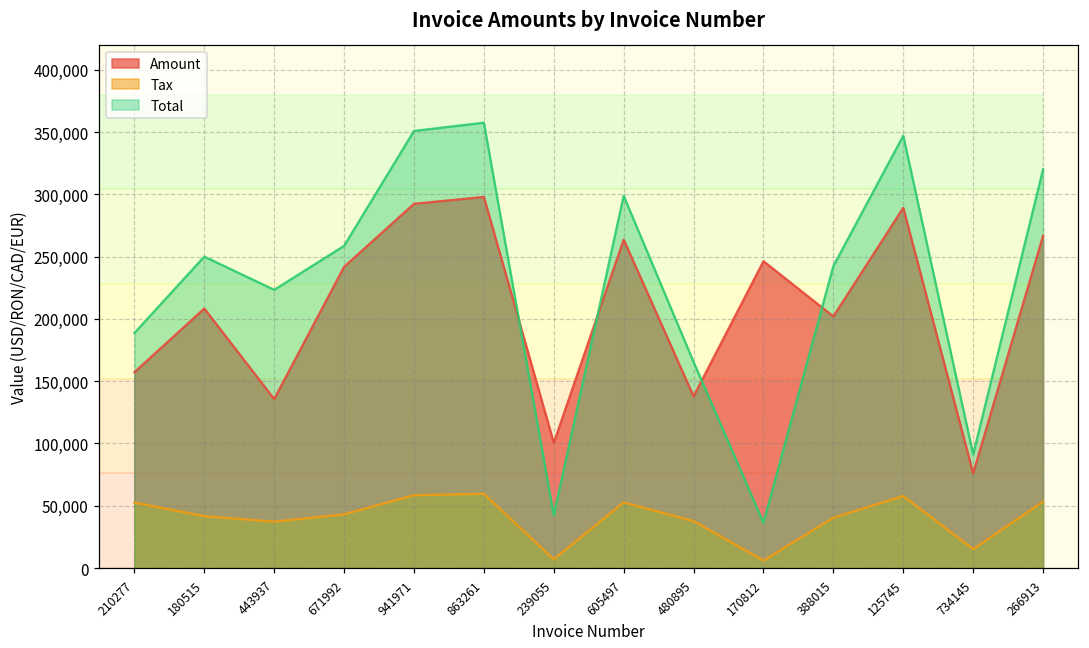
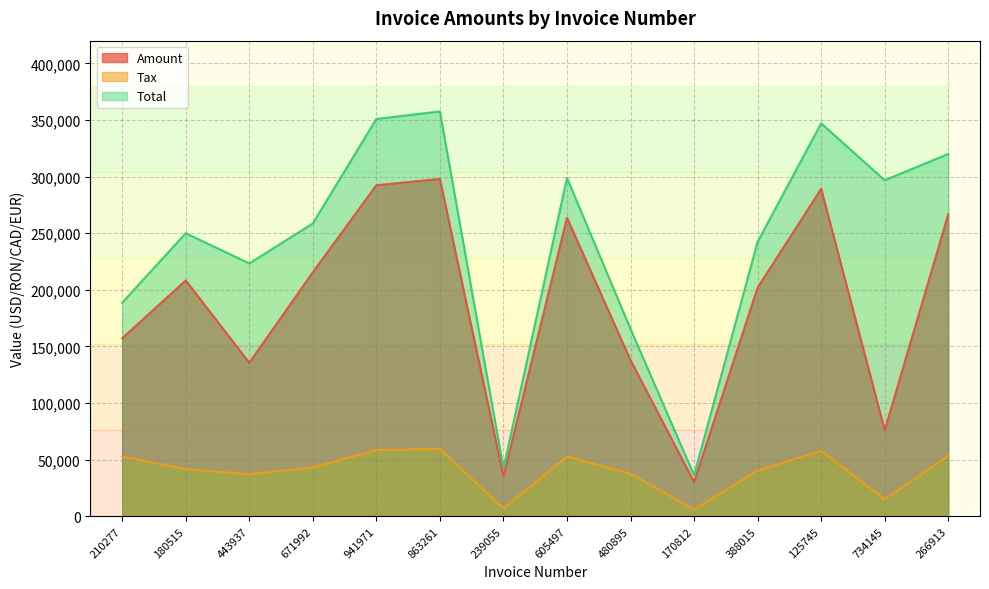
  {
    "Amount": {
      "210277": "157,000",
      "180515": "208,000",
      "443937": "136,000",
-     "671992": "242,000",
+     "671992": "215,000",
      "941971": "292,000",
      "863261": "298,000",
-     "239055": "100,000",
+     "239055": "35,000",
      "605497": "264,000",
      "480895": "138,000",
-     "170812": "246,000",
+     "170812": "30,000",
      "388015": "202,000",
      "125745": "289,000",
      "734145": "76,000",
      "266913": "267,000"
    },
    "Tax": {
      "210277": "53,000",
      "180515": "42,000",
      "443937": "37,000",
      "671992": "43,000",
      "941971": "58,000",
      "863261": "60,000",
      "239055": "7,000",
      "605497": "53,000",
      "480895": "38,000",
      "170812": "6,000",
      "388015": "40,000",
      "125745": "58,000",
      "734145": "15,000",
      "266913": "53,000"
    },
    "Total": {
      "210277": "189,000",
      "180515": "250,000",
      "443937": "223,000",
      "671992": "259,000",
      "941971": "351,000",
      "863261": "357,000",
      "239055": "42,000",
      "605497": "299,000",
      "480895": "165,000",
      "170812": "36,000",
      "388015": "242,000",
      "125745": "347,000",
-     "734145": "91,000",
+     "734145": "297,000",
      "266913": "320,000"
    }
  }
